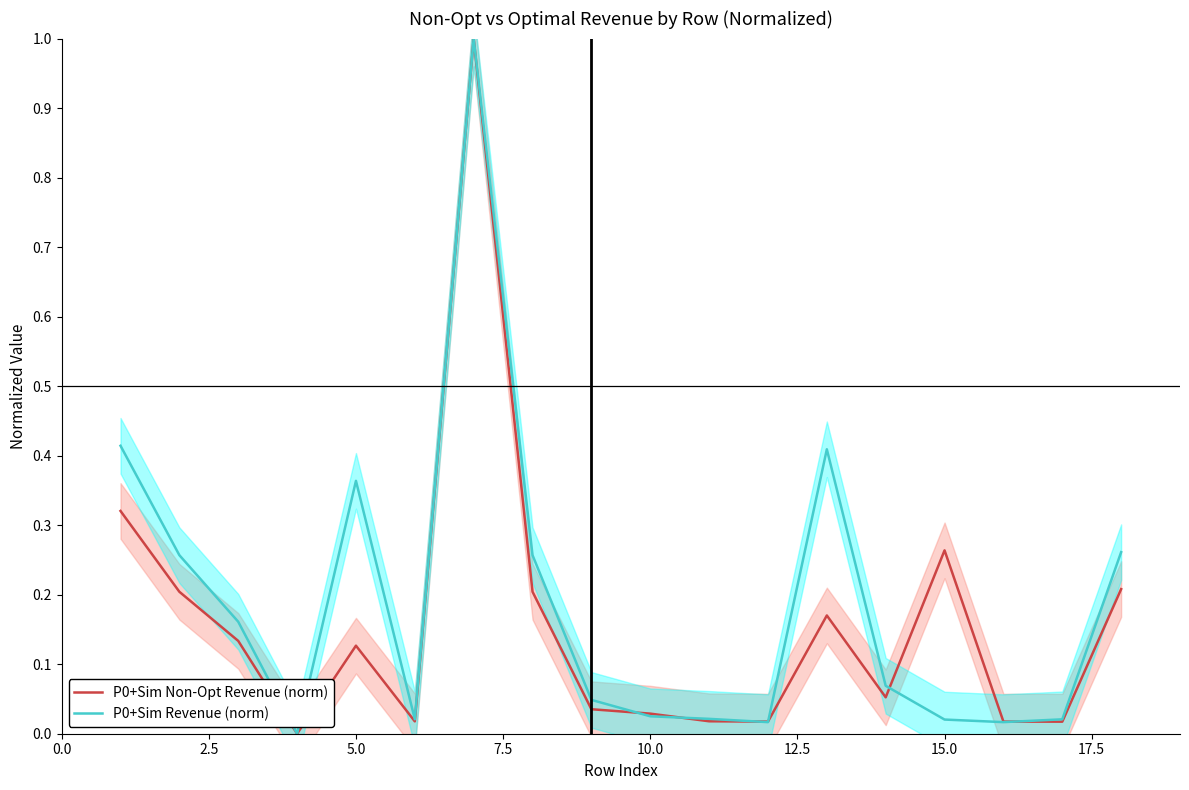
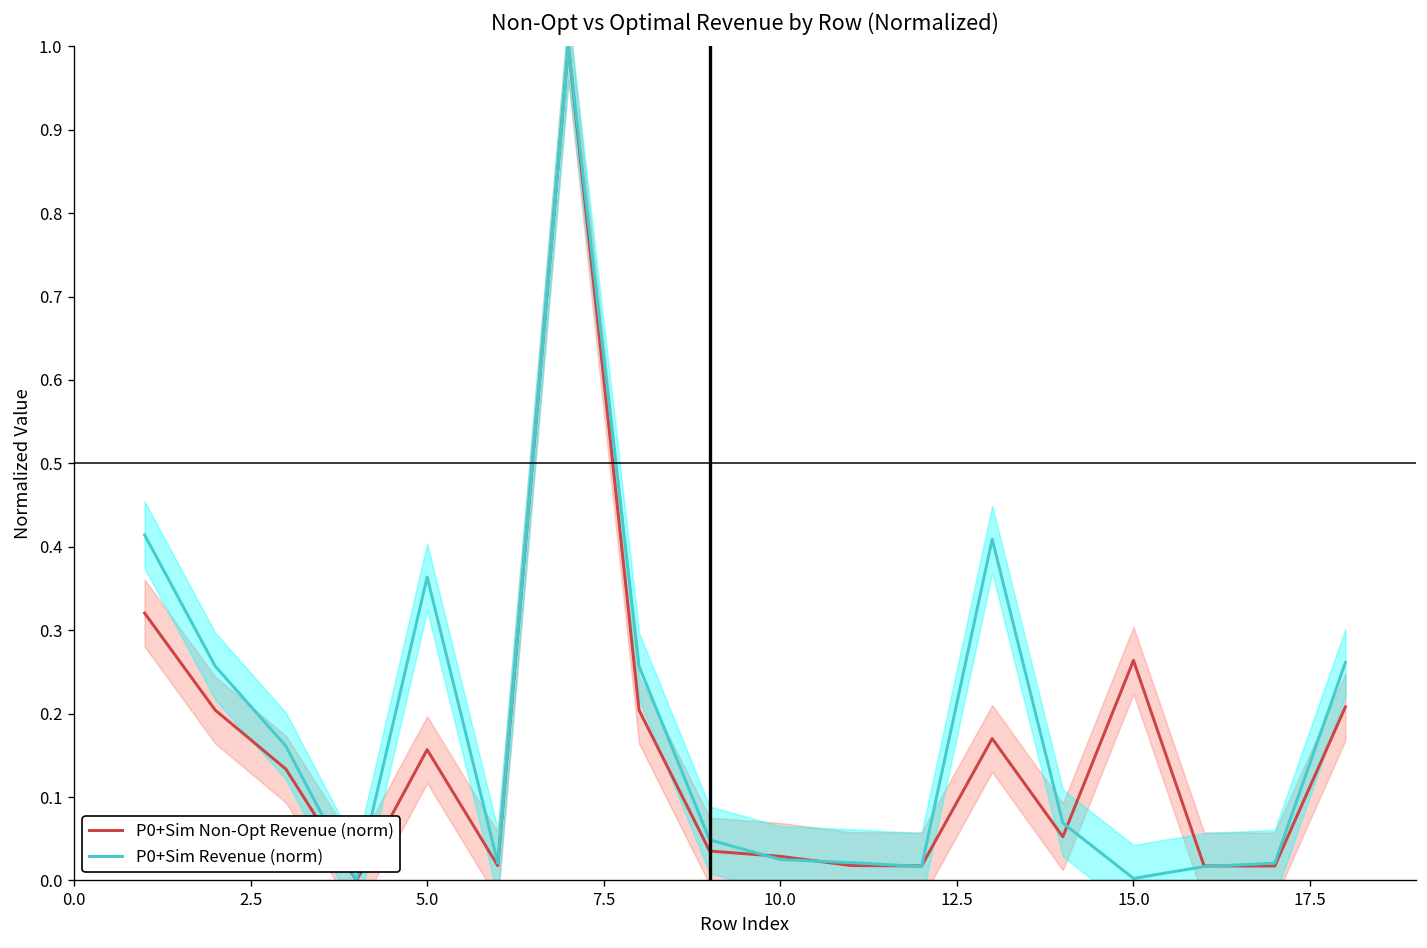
  {
    "P0+Sim Non-Opt Revenue (norm)": {
-     "5.0": 0.13,
+     "5.0": 0.16,
      "10.0": 0.03,
      "15.0": 0.26
    },
    "P0+Sim Revenue (norm)": {
      "5.0": 0.36,
      "10.0": 0.03,
-     "15.0": 0.02
+     "15.0": 0.00
    }
  }
